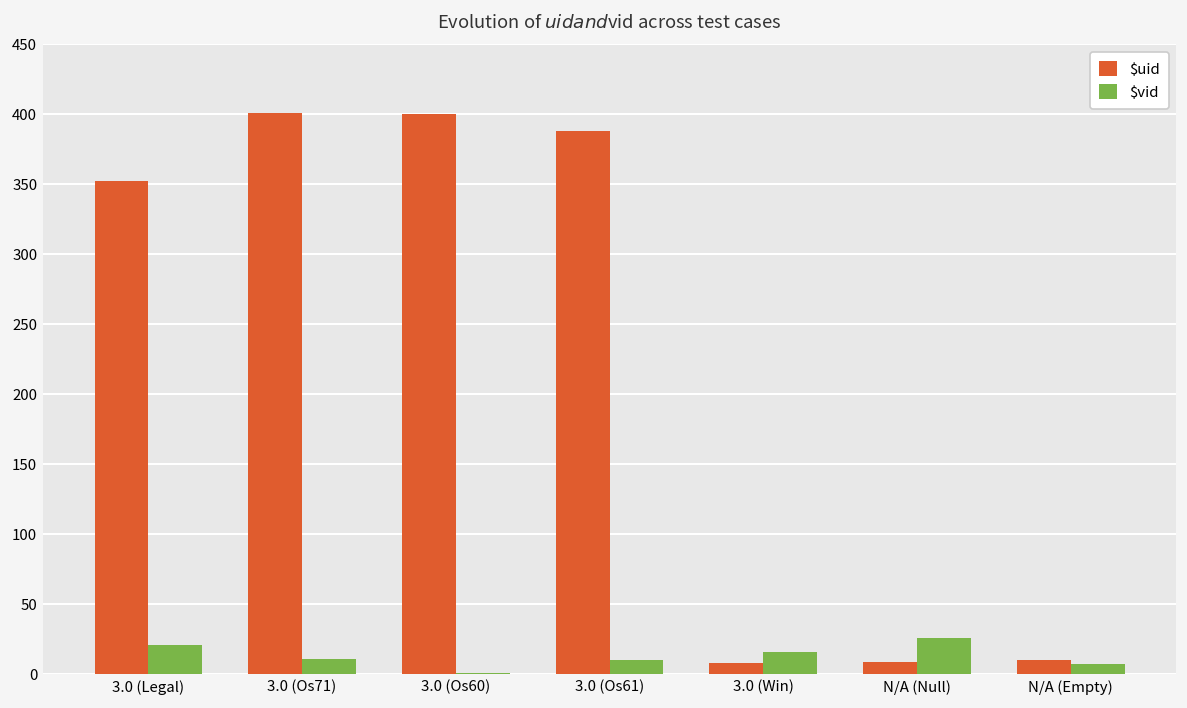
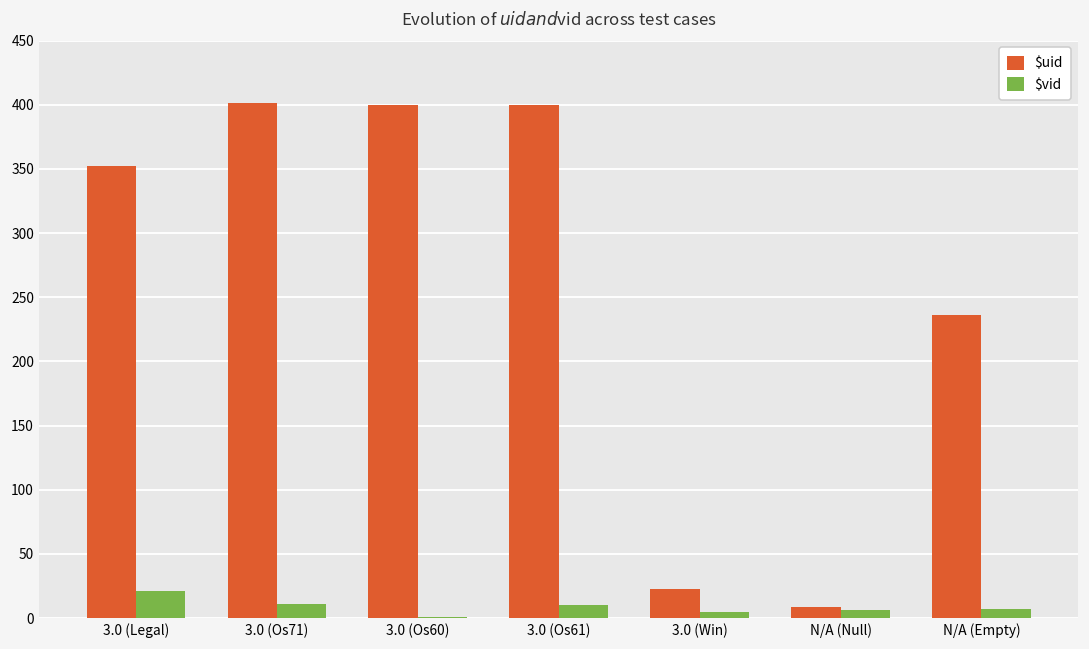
  {
    "$uid": {
      "3.0 (Legal)": 352,
      "3.0 (Os71)": 401,
      "3.0 (Os60)": 400,
-     "3.0 (Os61)": 388,
-     "3.0 (Win)": 8,
+     "3.0 (Os61)": 400,
+     "3.0 (Win)": 23,
      "N/A (Null)": 9,
-     "N/A (Empty)": 10
+     "N/A (Empty)": 236
    },
    "$vid": {
      "3.0 (Legal)": 21,
      "3.0 (Os71)": 11,
      "3.0 (Os61)": 10,
-     "3.0 (Win)": 16,
-     "N/A (Null)": 26,
+     "3.0 (Win)": 5,
+     "N/A (Null)": 6,
      "N/A (Empty)": 7
    }
  }
